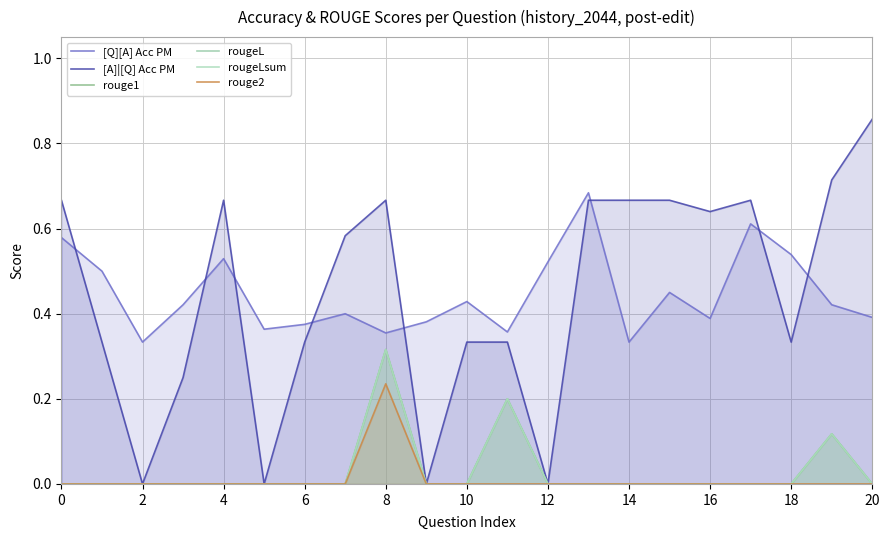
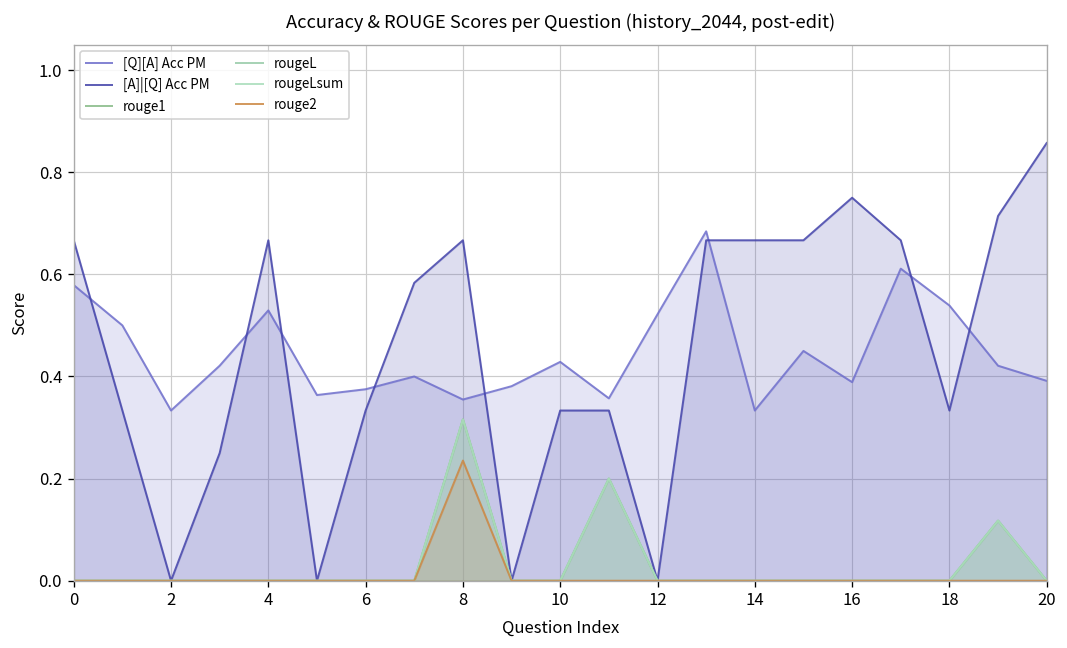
  {
    "[Q][A] Acc PM": {
      "0": 0.58,
      "2": 0.33,
      "4": 0.53,
      "6": 0.38,
      "8": 0.35,
      "10": 0.43,
      "12": 0.52,
      "14": 0.33,
      "16": 0.39,
      "18": 0.54,
      "20": 0.39
    },
    "[A]|[Q] Acc PM": {
      "0": 0.67,
      "4": 0.67,
      "6": 0.33,
      "8": 0.67,
      "10": 0.33,
      "14": 0.67,
-     "16": 0.64,
+     "16": 0.75,
      "18": 0.33,
      "20": 0.86
    },
    "rougeLsum": {
      "8": 0.32
    },
    "rouge2": {
      "8": 0.24
    }
  }
